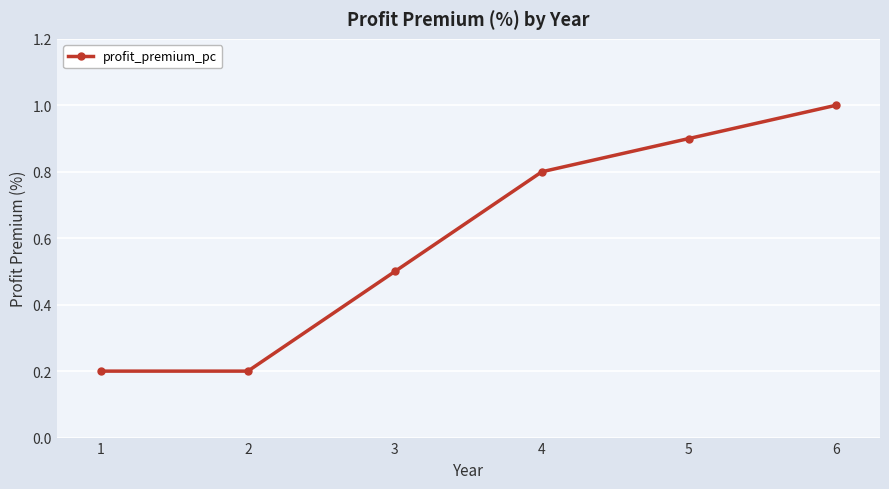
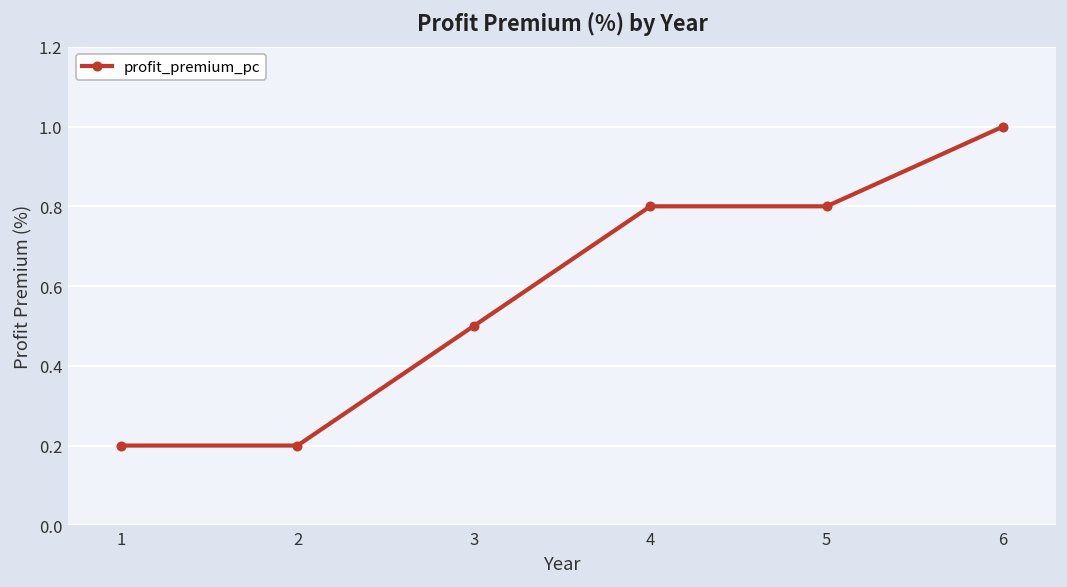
  {
    "1": 0.2,
    "2": 0.2,
    "3": 0.5,
    "4": 0.8,
-   "5": 0.9,
+   "5": 0.8,
    "6": 1.0
  }
